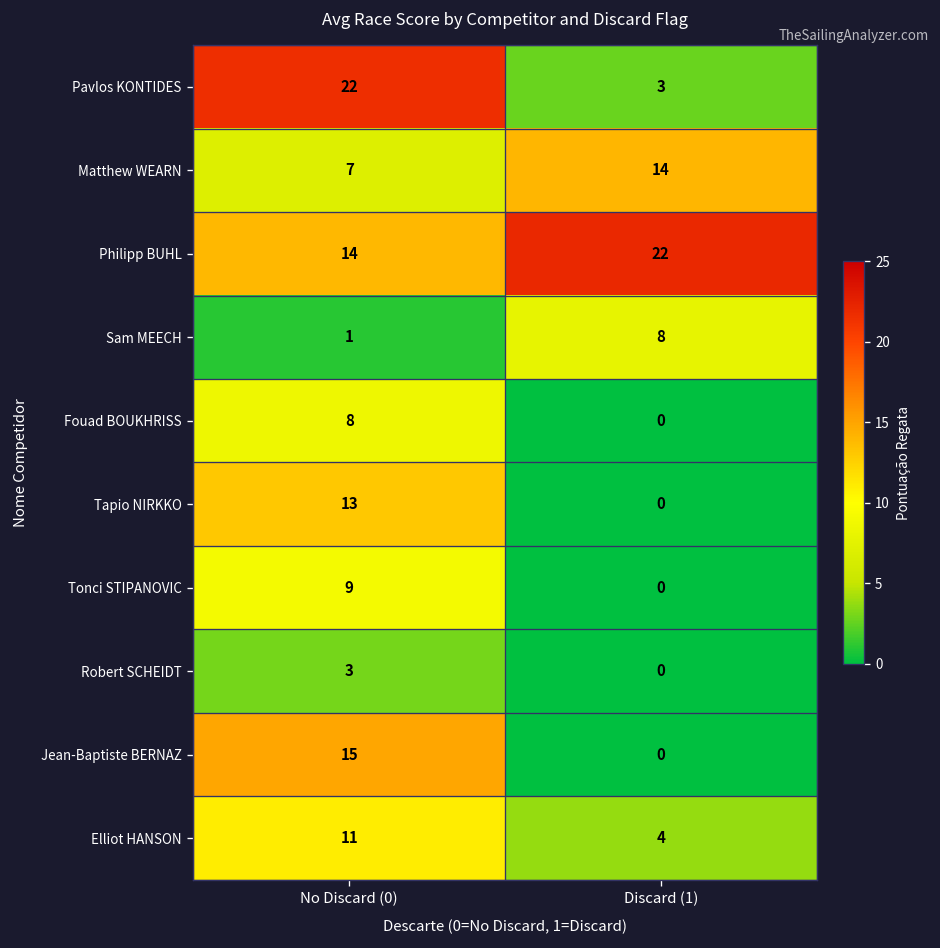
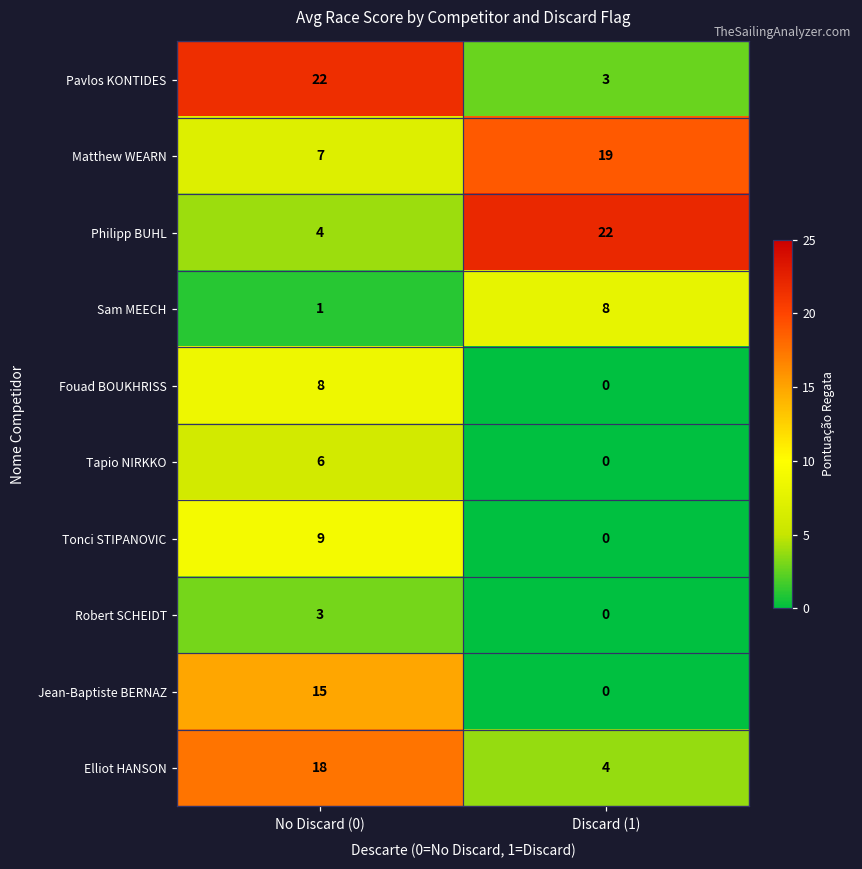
  {
    "Pavlos KONTIDES": {
      "No Discard (0)": 22,
      "Discard (1)": 3
    },
    "Matthew WEARN": {
      "No Discard (0)": 7,
-     "Discard (1)": 14
+     "Discard (1)": 19
    },
    "Philipp BUHL": {
-     "No Discard (0)": 14,
+     "No Discard (0)": 4,
      "Discard (1)": 22
    },
    "Sam MEECH": {
      "No Discard (0)": 1,
      "Discard (1)": 8
    },
    "Fouad BOUKHRISS": {
      "No Discard (0)": 8,
      "Discard (1)": 0
    },
    "Tapio NIRKKO": {
-     "No Discard (0)": 13,
+     "No Discard (0)": 6,
      "Discard (1)": 0
    },
    "Tonci STIPANOVIC": {
      "No Discard (0)": 9,
      "Discard (1)": 0
    },
    "Robert SCHEIDT": {
      "No Discard (0)": 3,
      "Discard (1)": 0
    },
    "Jean-Baptiste BERNAZ": {
      "No Discard (0)": 15,
      "Discard (1)": 0
    },
    "Elliot HANSON": {
-     "No Discard (0)": 11,
+     "No Discard (0)": 18,
      "Discard (1)": 4
    }
  }
